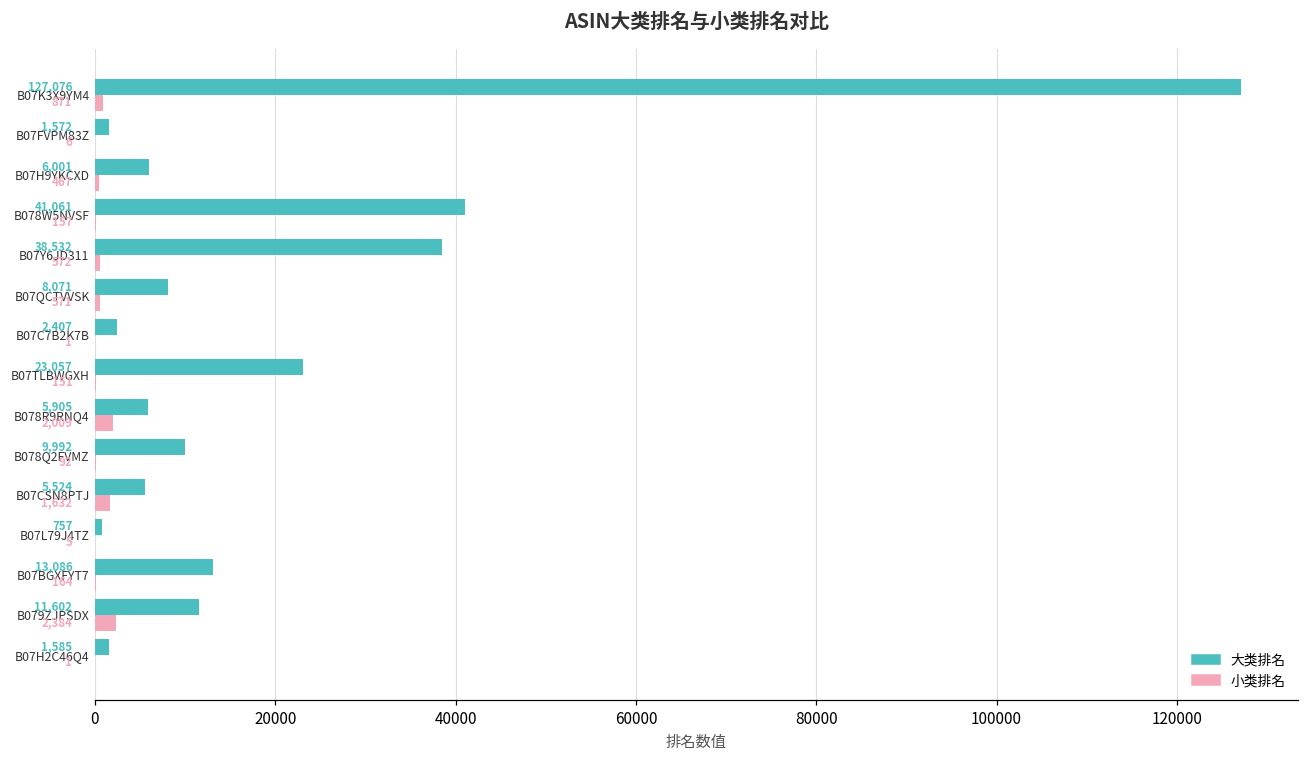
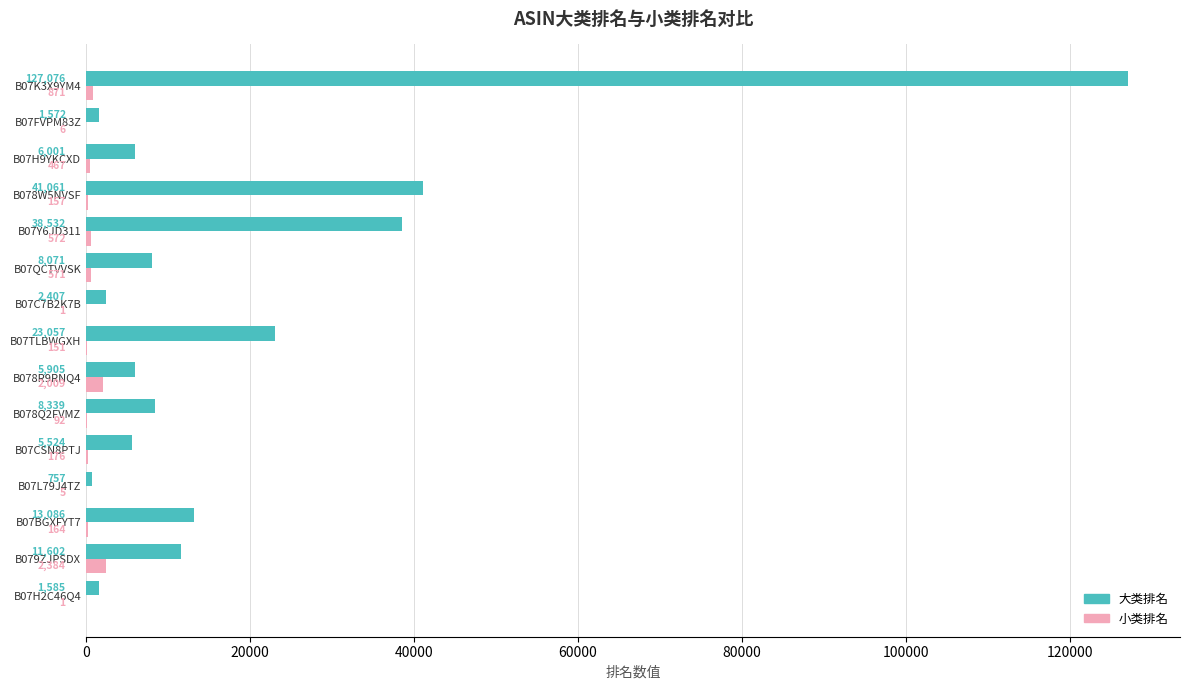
  {
    "大类排名": {
-     "B078Q2FVMZ": "9,992"
+     "B078Q2FVMZ": "8,339"
    },
    "小类排名": {
      "B07FVPM83Z": "6",
      "B07H9YKCXD": "467",
      "B078W5NVSF": "157",
      "B07C7B2K7B": "1",
      "B07TLBWGXH": "151",
      "B078Q2FVMZ": "92",
-     "B07CSN8PTJ": "1,632",
+     "B07CSN8PTJ": "176",
      "B07L79J4TZ": "5",
      "B07BGXFYT7": "164",
      "B07H2C46Q4": "1"
    }
  }
